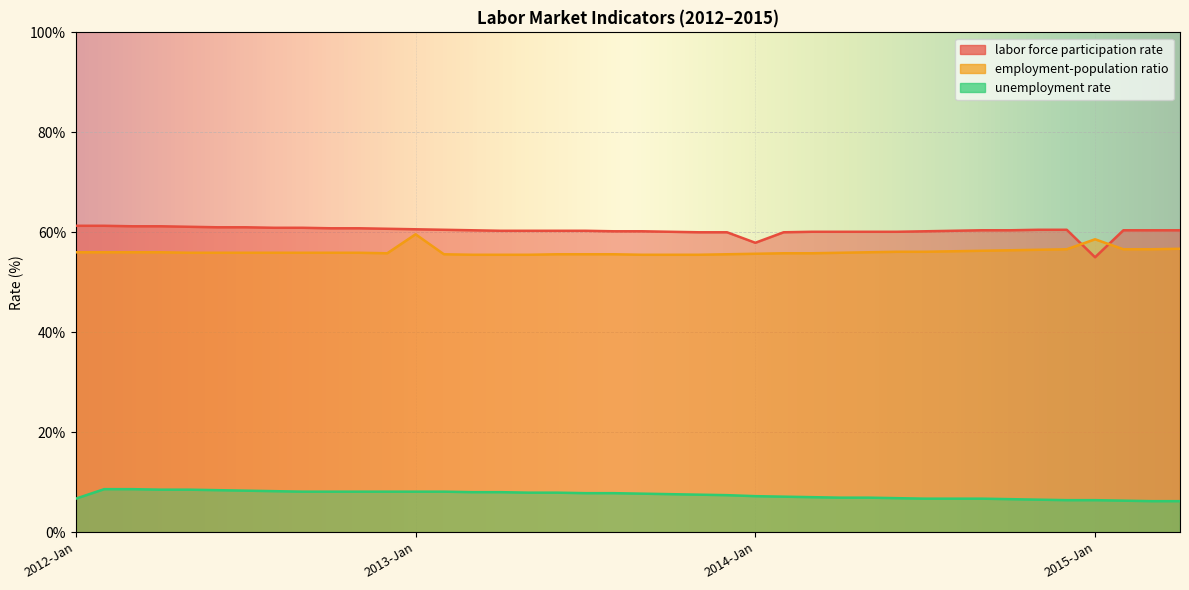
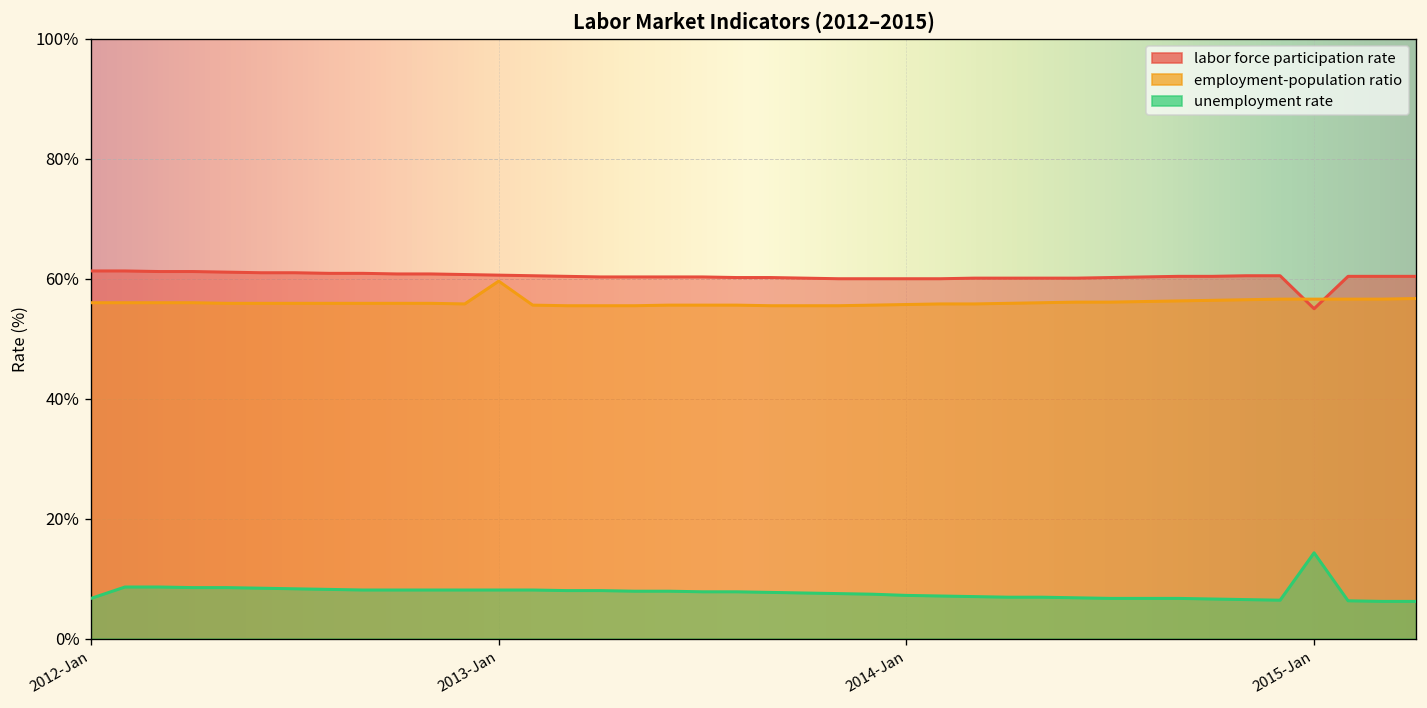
  {
    "labor force participation rate": {
      "2012-Jan": "61%",
      "2013-Jan": "61%",
-     "2014-Jan": "58%",
+     "2014-Jan": "60%",
      "2015-Jan": "55%"
    },
    "employment-population ratio": {
      "2012-Jan": "56%",
      "2013-Jan": "60%",
      "2014-Jan": "56%",
-     "2015-Jan": "59%"
+     "2015-Jan": "57%"
    },
    "unemployment rate": {
      "2012-Jan": "7%",
      "2013-Jan": "8%",
      "2014-Jan": "7%",
-     "2015-Jan": "6%"
+     "2015-Jan": "14%"
    }
  }
